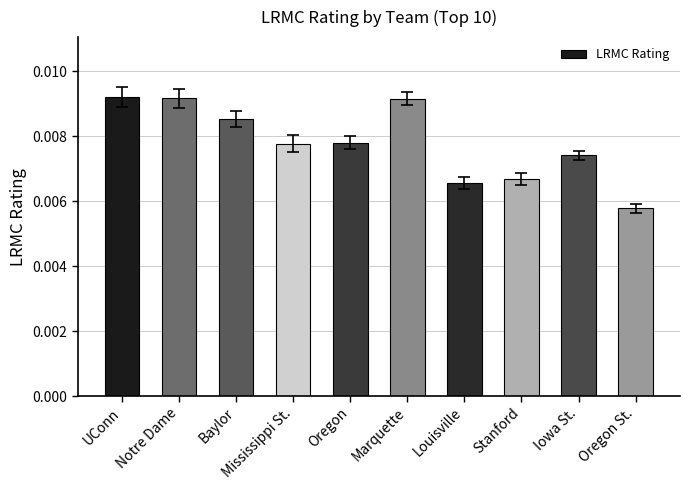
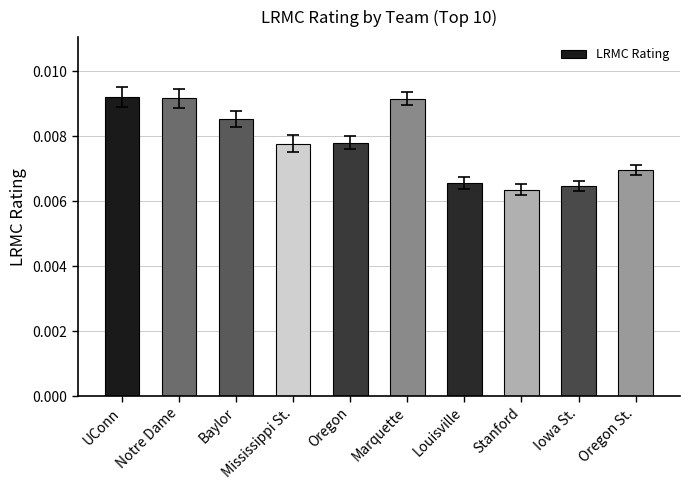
  {
    "LRMC Rating": {
      "UConn": 0.0092,
      "Notre Dame": 0.0092,
      "Baylor": 0.0085,
      "Mississippi St.": 0.0078,
      "Oregon": 0.0078,
      "Marquette": 0.0092,
      "Louisville": 0.0066,
-     "Stanford": 0.0067,
-     "Iowa St.": 0.0074,
-     "Oregon St.": 0.0058
+     "Stanford": 0.0064,
+     "Iowa St.": 0.0065,
+     "Oregon St.": 0.0070
    }
  }
